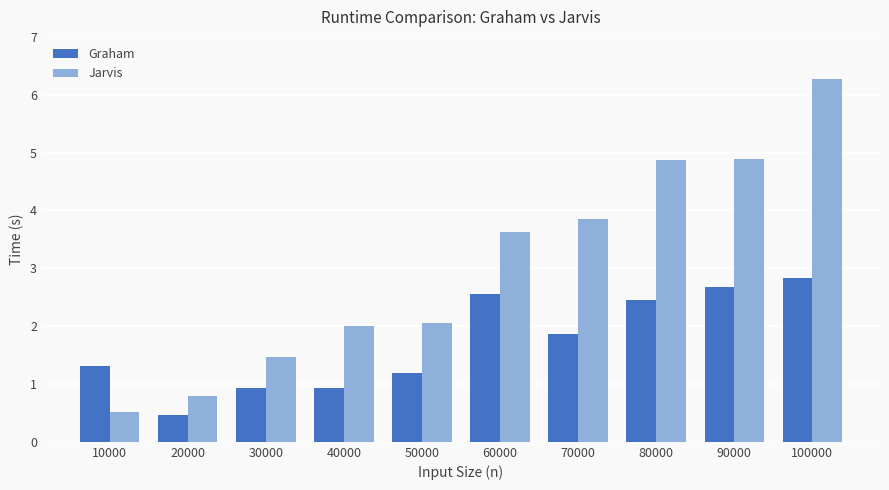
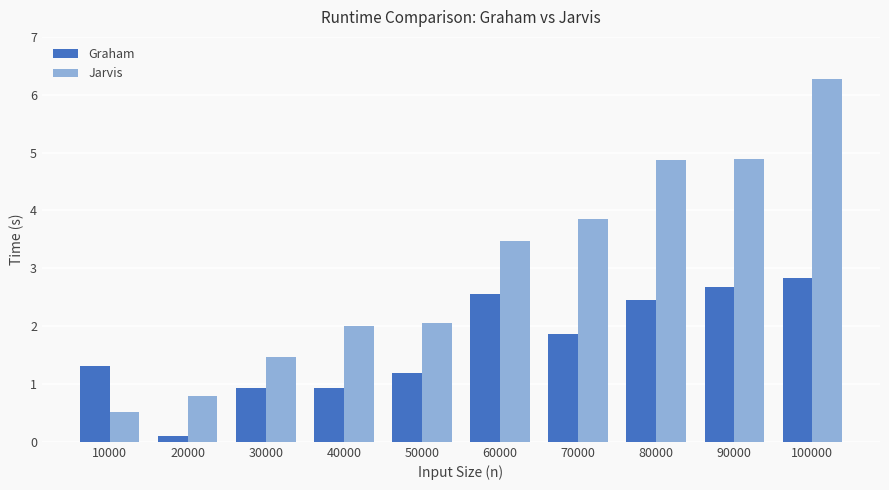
  {
    "Graham": {
      "10000": 1.3,
-     "20000": 0.5,
+     "20000": 0.1,
      "30000": 0.9,
      "40000": 0.9,
      "50000": 1.2,
      "60000": 2.6,
      "70000": 1.9,
      "80000": 2.5,
      "90000": 2.7,
      "100000": 2.8
    },
    "Jarvis": {
      "10000": 0.5,
      "20000": 0.8,
      "30000": 1.5,
      "40000": 2.0,
      "50000": 2.1,
-     "60000": 3.6,
+     "60000": 3.5,
      "70000": 3.9,
      "80000": 4.9,
      "90000": 4.9,
      "100000": 6.3
    }
  }
